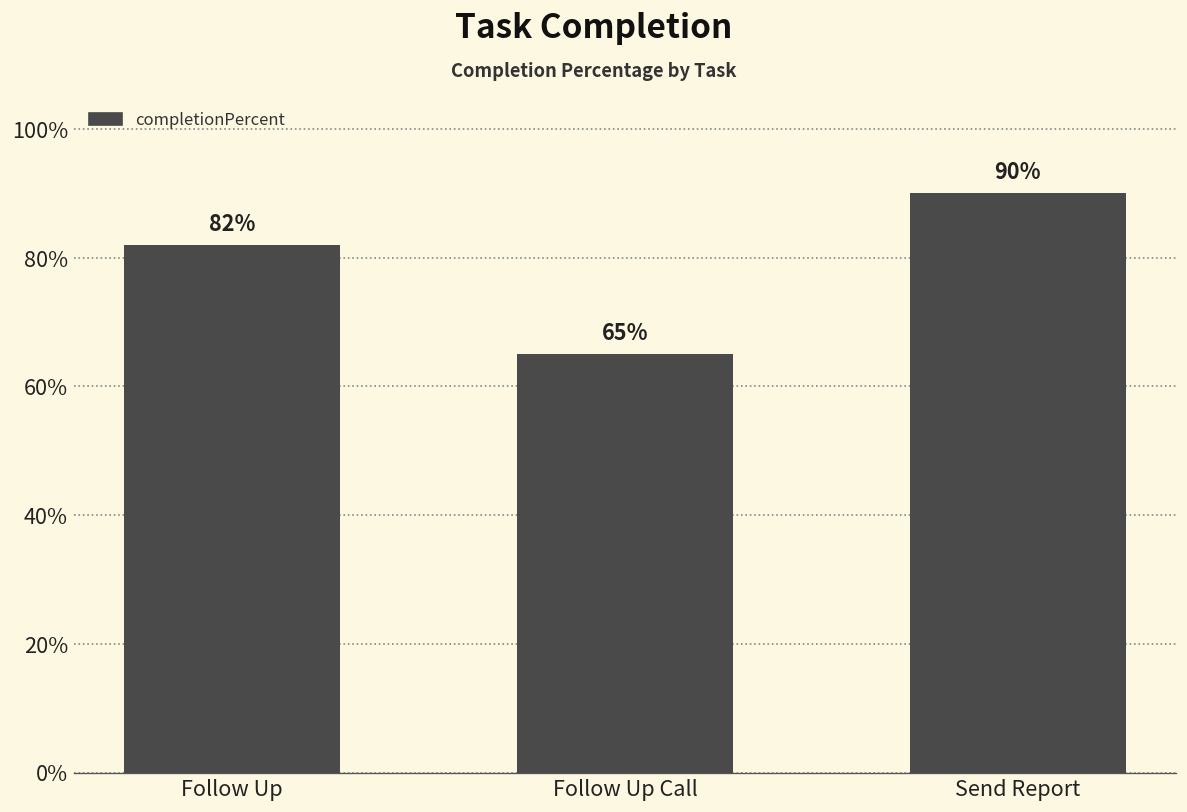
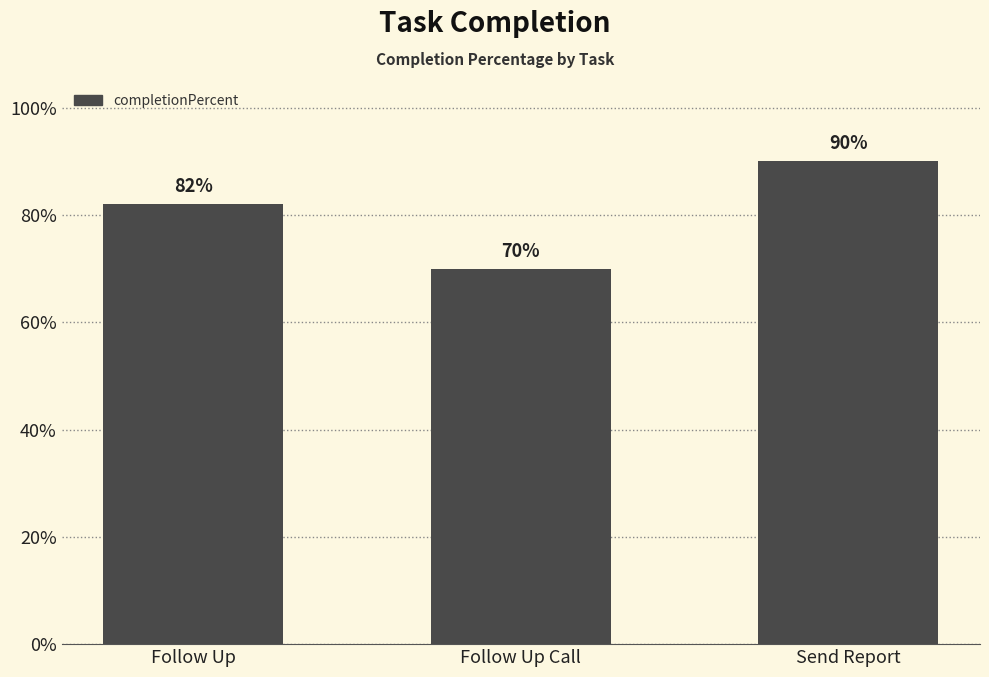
  {
    "Follow Up": "82%",
-   "Follow Up Call": "65%",
+   "Follow Up Call": "70%",
    "Send Report": "90%"
  }
